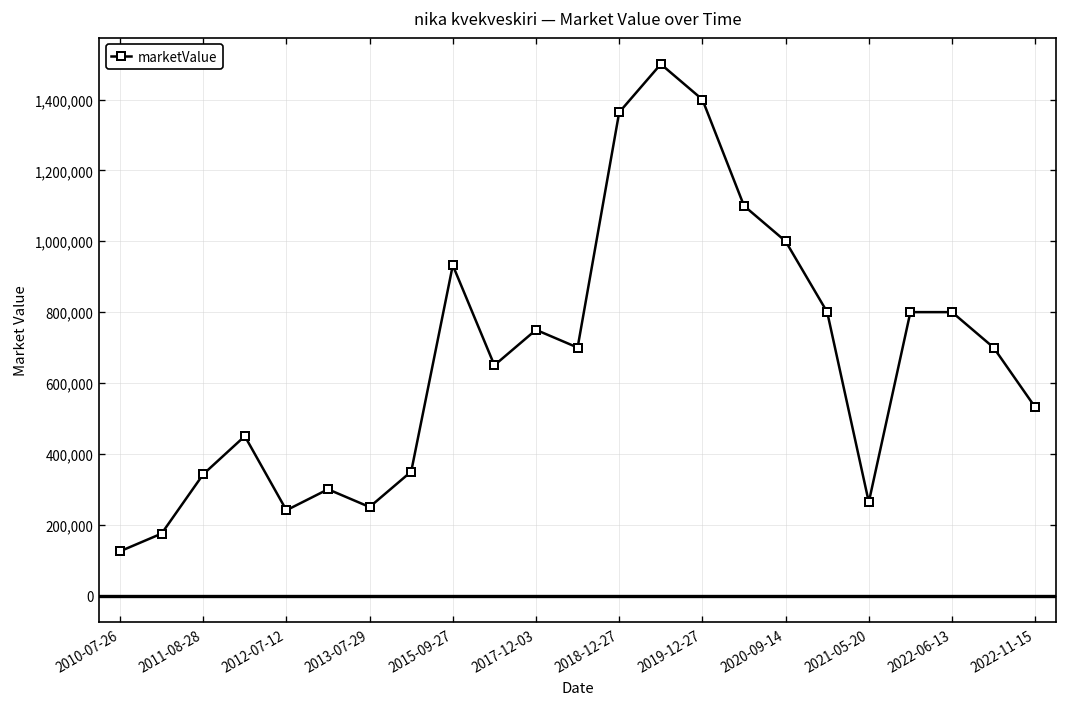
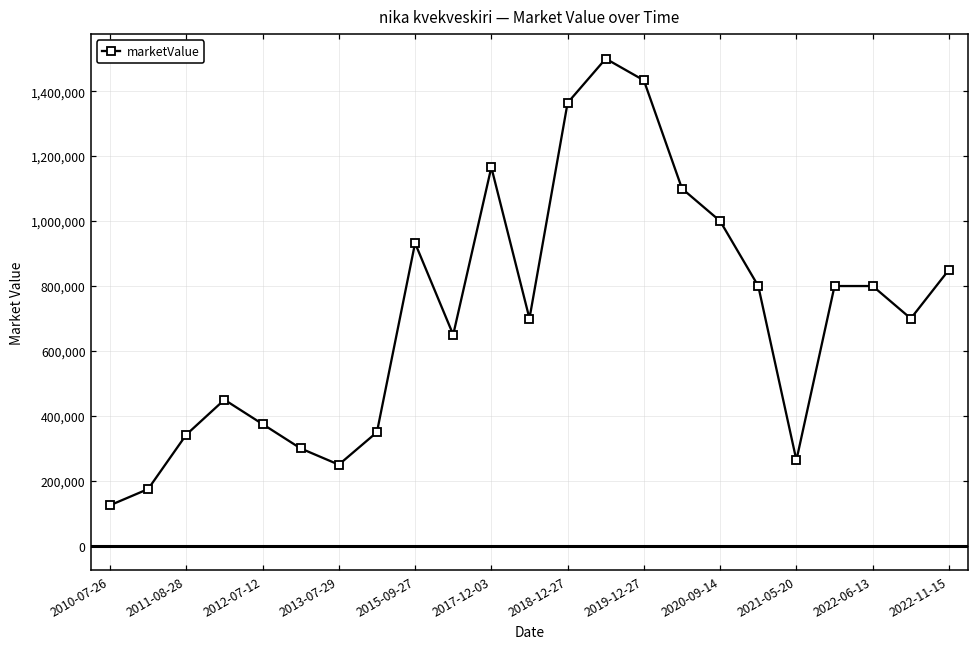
  {
    "2010-07-26": "130,000",
    "2011-08-28": "340,000",
-   "2012-07-12": "240,000",
+   "2012-07-12": "380,000",
    "2013-07-29": "250,000",
    "2015-09-27": "930,000",
-   "2017-12-03": "750,000",
+   "2017-12-03": "1,170,000",
    "2018-12-27": "1,360,000",
-   "2019-12-27": "1,400,000",
+   "2019-12-27": "1,430,000",
    "2020-09-14": "1,000,000",
    "2021-05-20": "260,000",
    "2022-06-13": "800,000",
-   "2022-11-15": "530,000"
+   "2022-11-15": "850,000"
  }
